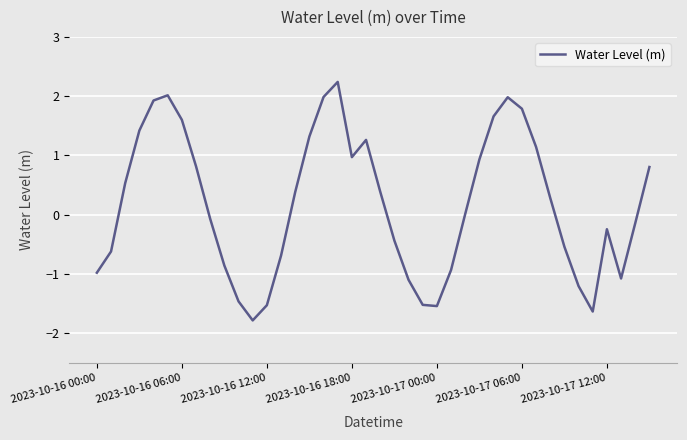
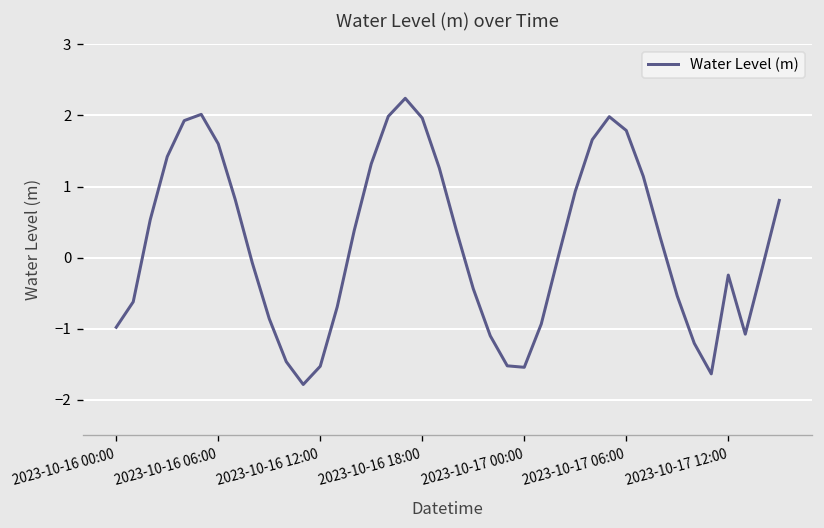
  {
    "2023-10-16 00:00": -1.0,
    "2023-10-16 06:00": 1.6,
    "2023-10-16 12:00": -1.5,
-   "2023-10-16 18:00": 1.0,
+   "2023-10-16 18:00": 2.0,
    "2023-10-17 00:00": -1.5,
    "2023-10-17 06:00": 1.8,
    "2023-10-17 12:00": -0.2
  }
